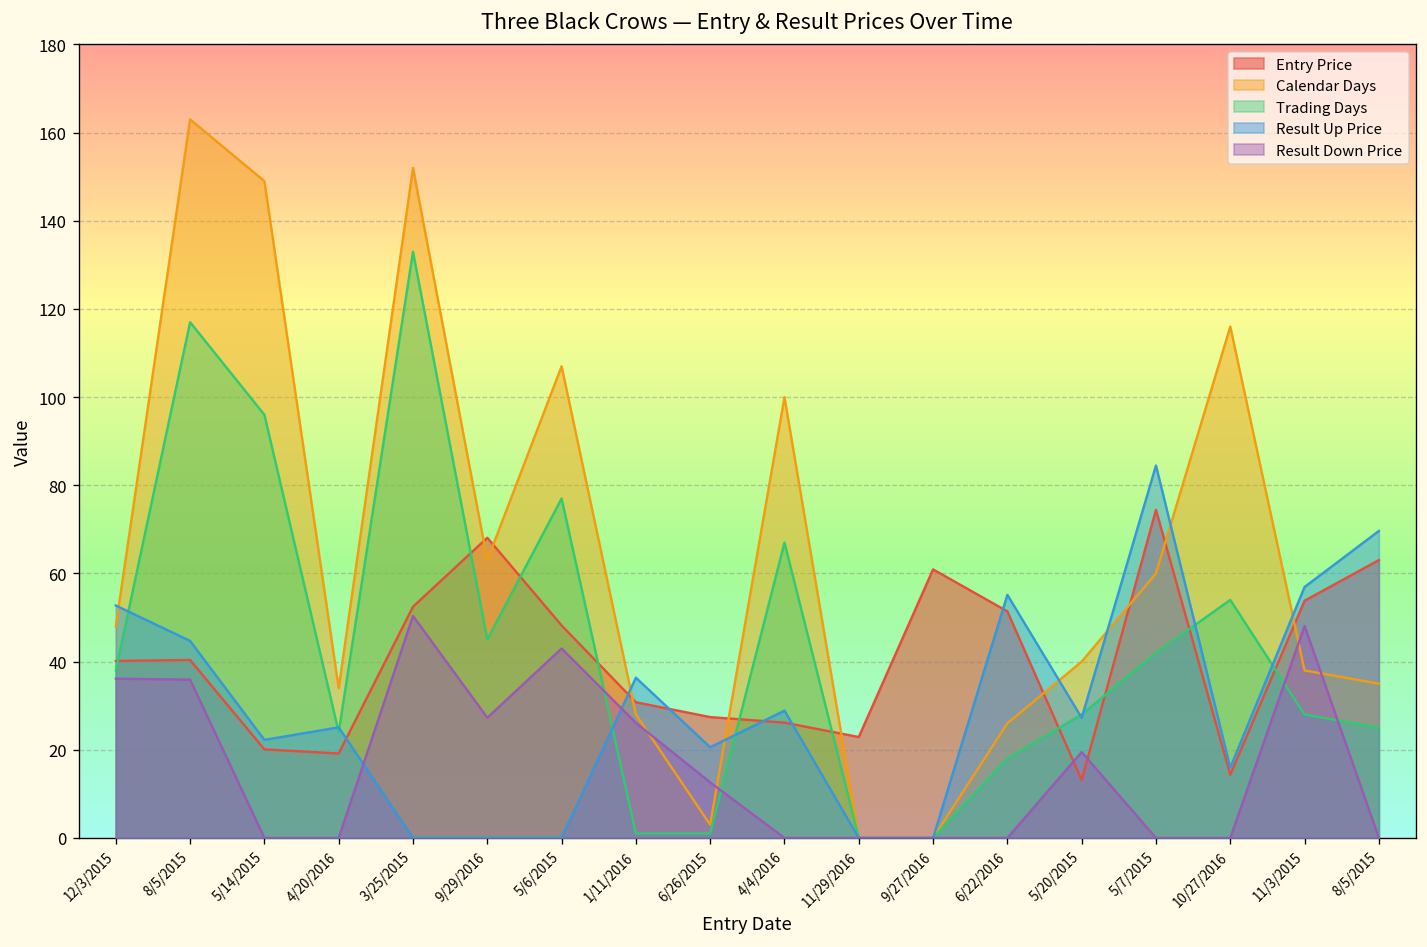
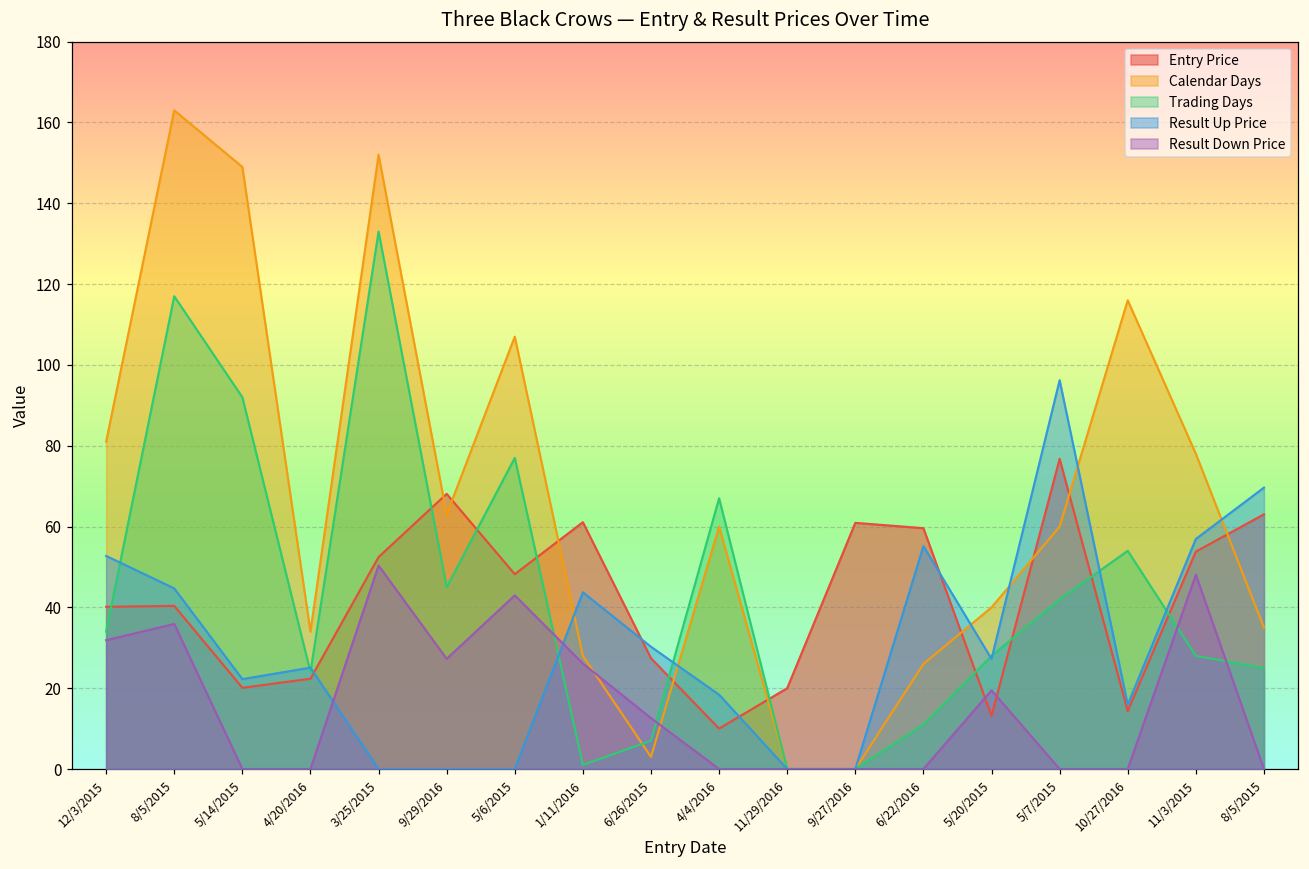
  {
    "Entry Price": {
      "12/3/2015": 40,
      "5/14/2015": 20,
-     "4/20/2016": 19,
+     "4/20/2016": 22,
      "3/25/2015": 52,
      "9/29/2016": 68,
      "5/6/2015": 48,
-     "1/11/2016": 31,
+     "1/11/2016": 61,
      "6/26/2015": 27,
-     "4/4/2016": 26,
-     "11/29/2016": 23,
+     "4/4/2016": 10,
+     "11/29/2016": 20,
      "9/27/2016": 61,
-     "6/22/2016": 51,
+     "6/22/2016": 60,
      "5/20/2015": 13,
-     "5/7/2015": 74,
+     "5/7/2015": 77,
      "10/27/2016": 14,
      "11/3/2015": 54
    },
    "Calendar Days": {
-     "12/3/2015": 48,
+     "12/3/2015": 81,
      "5/14/2015": 149,
      "4/20/2016": 34,
      "3/25/2015": 152,
      "9/29/2016": 63,
      "5/6/2015": 107,
      "1/11/2016": 28,
      "6/26/2015": 3,
-     "4/4/2016": 100,
+     "4/4/2016": 60,
      "6/22/2016": 26,
      "5/20/2015": 40,
      "5/7/2015": 60,
      "10/27/2016": 116,
-     "11/3/2015": 38
+     "11/3/2015": 78
    },
    "Trading Days": {
-     "12/3/2015": 38,
-     "5/14/2015": 96,
+     "12/3/2015": 34,
+     "5/14/2015": 92,
      "4/20/2016": 24,
      "3/25/2015": 133,
      "9/29/2016": 45,
      "5/6/2015": 77,
      "1/11/2016": 1,
-     "6/26/2015": 1,
+     "6/26/2015": 7,
      "4/4/2016": 67,
-     "6/22/2016": 18,
+     "6/22/2016": 11,
      "5/20/2015": 28,
      "5/7/2015": 42,
      "10/27/2016": 54,
      "11/3/2015": 28
    },
    "Result Up Price": {
      "12/3/2015": 53,
      "5/14/2015": 22,
      "4/20/2016": 25,
      "3/25/2015": 0,
      "9/29/2016": 0,
      "5/6/2015": 0,
-     "1/11/2016": 36,
-     "6/26/2015": 21,
-     "4/4/2016": 29,
+     "1/11/2016": 44,
+     "6/26/2015": 30,
+     "4/4/2016": 18,
      "6/22/2016": 55,
      "5/20/2015": 27,
-     "5/7/2015": 84,
+     "5/7/2015": 96,
      "10/27/2016": 16,
      "11/3/2015": 57
    },
    "Result Down Price": {
-     "12/3/2015": 36,
+     "12/3/2015": 32,
      "5/14/2015": 0,
      "4/20/2016": 0,
      "3/25/2015": 50,
      "9/29/2016": 27,
      "5/6/2015": 43,
      "1/11/2016": 26,
      "6/26/2015": 13,
      "4/4/2016": 0,
      "6/22/2016": 0,
      "5/20/2015": 19,
      "5/7/2015": 0,
      "10/27/2016": 0,
      "11/3/2015": 48
    }
  }
